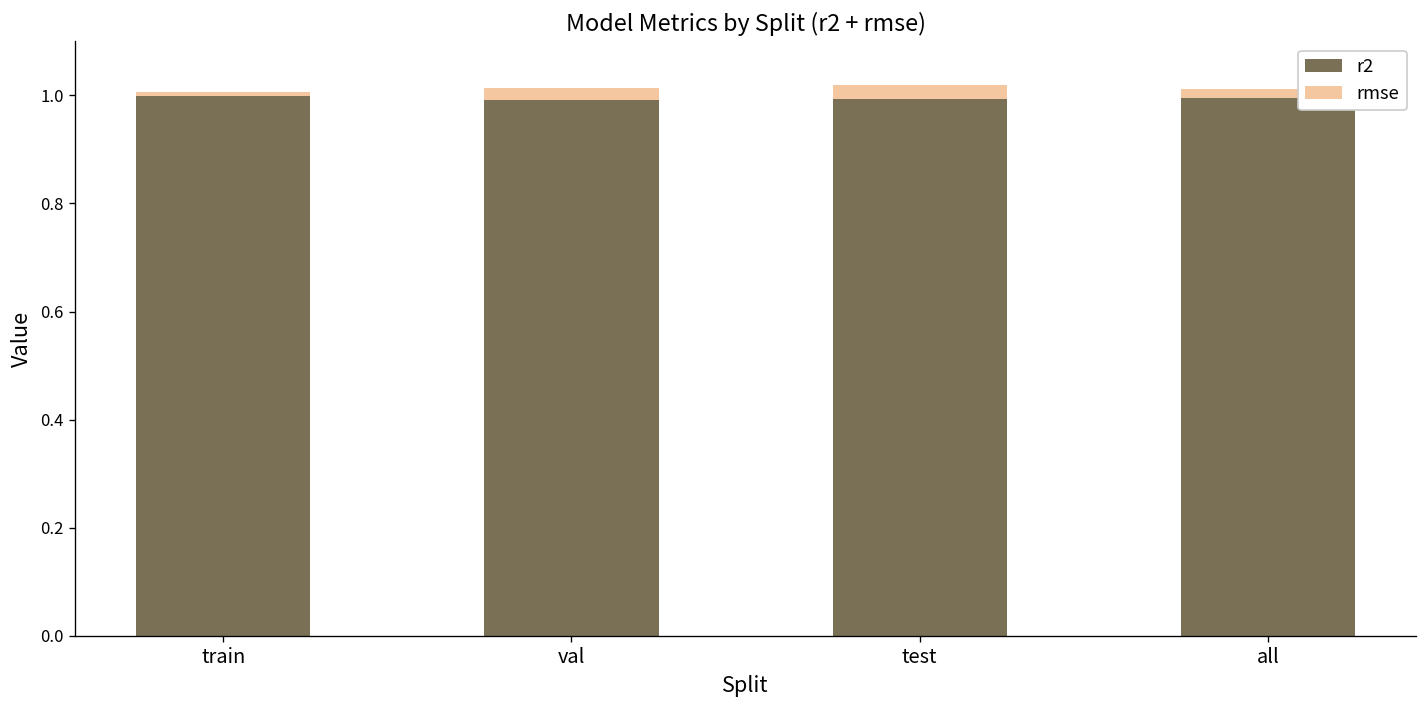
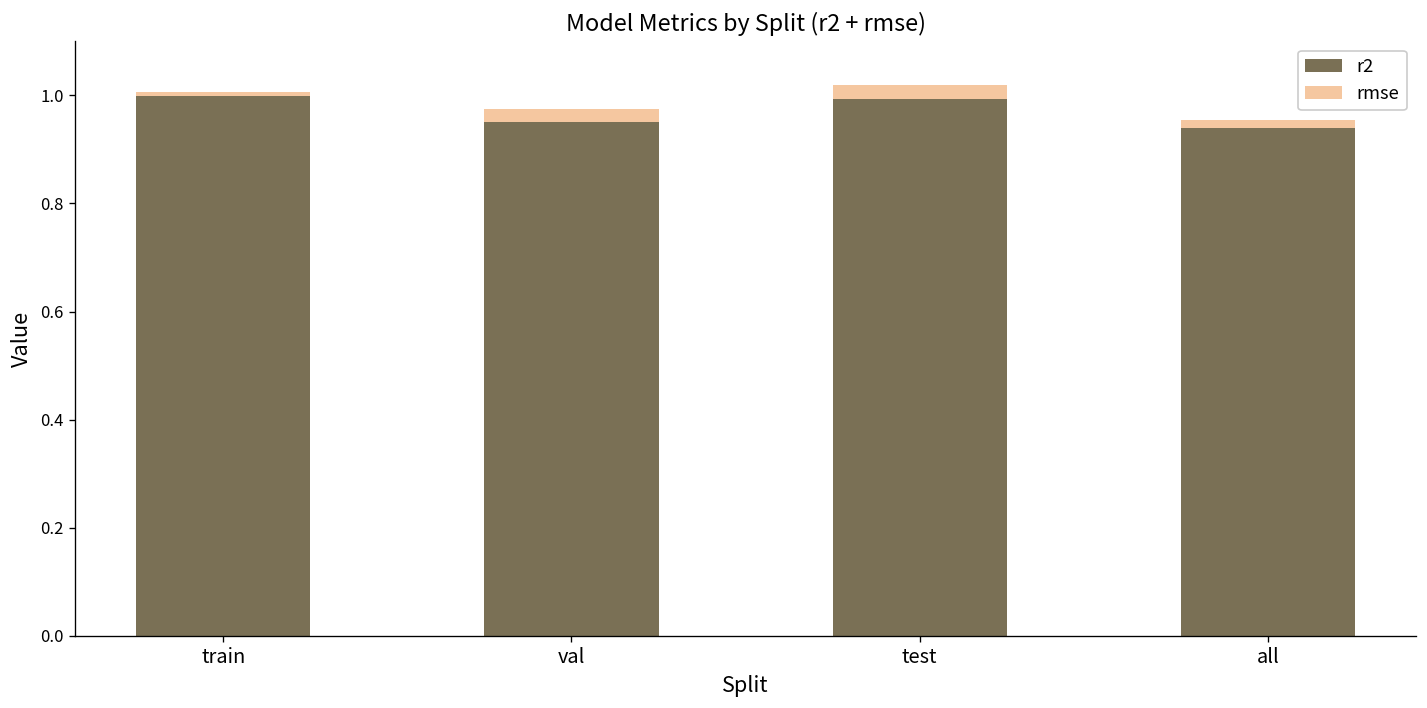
  {
    "r2": {
      "train": 1.00,
-     "val": 0.99,
+     "val": 0.95,
      "test": 0.99,
-     "all": 1.00
+     "all": 0.94
    },
    "rmse": {
      "train": 0.01,
      "val": 0.02,
      "test": 0.03,
      "all": 0.01
    }
  }
